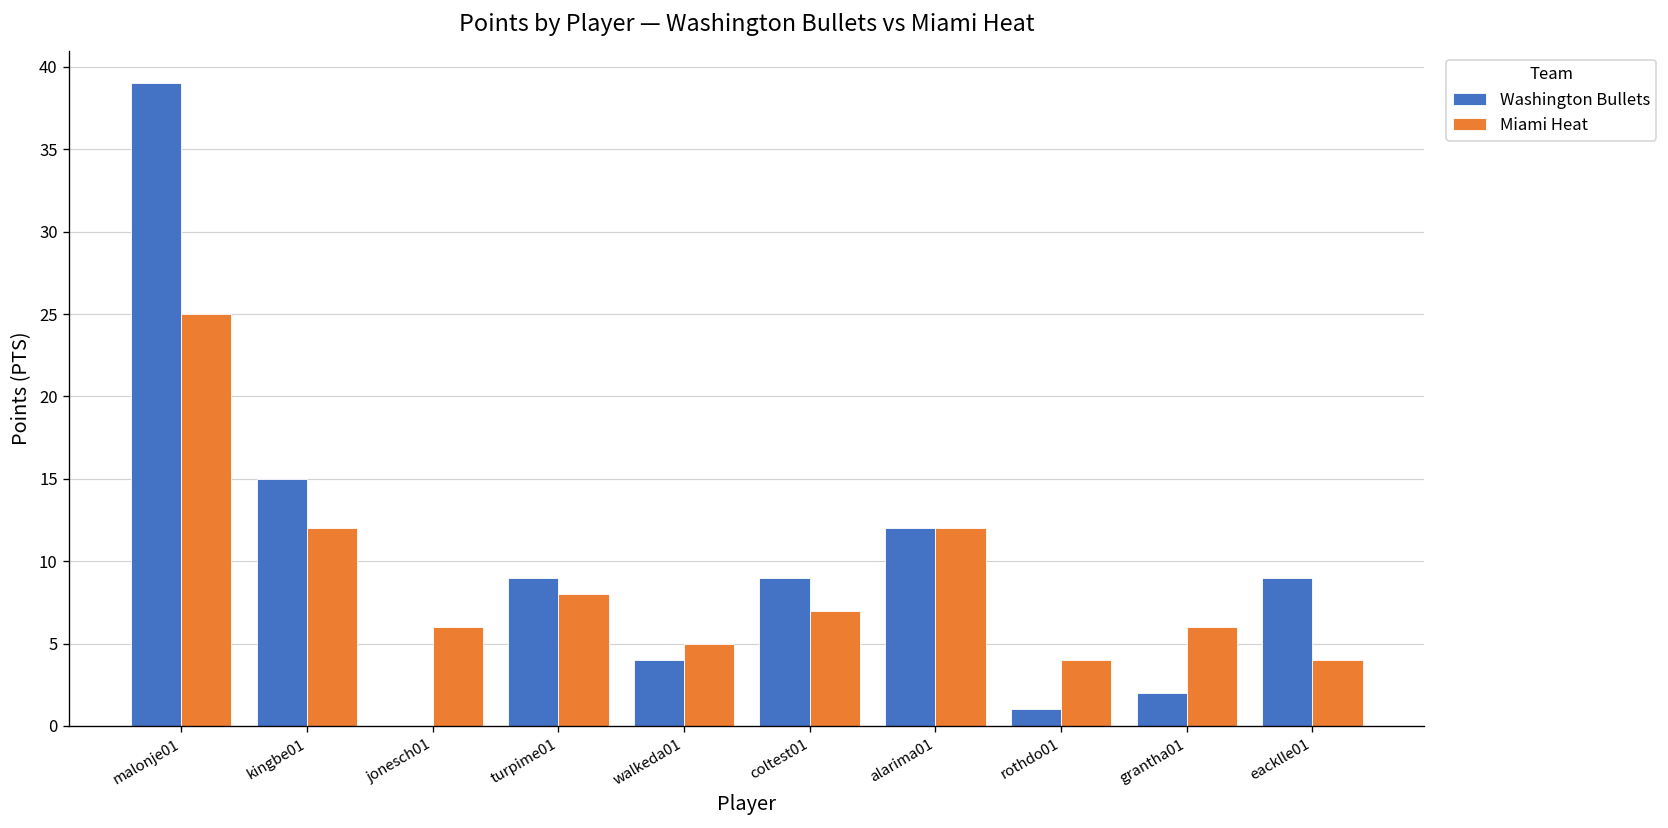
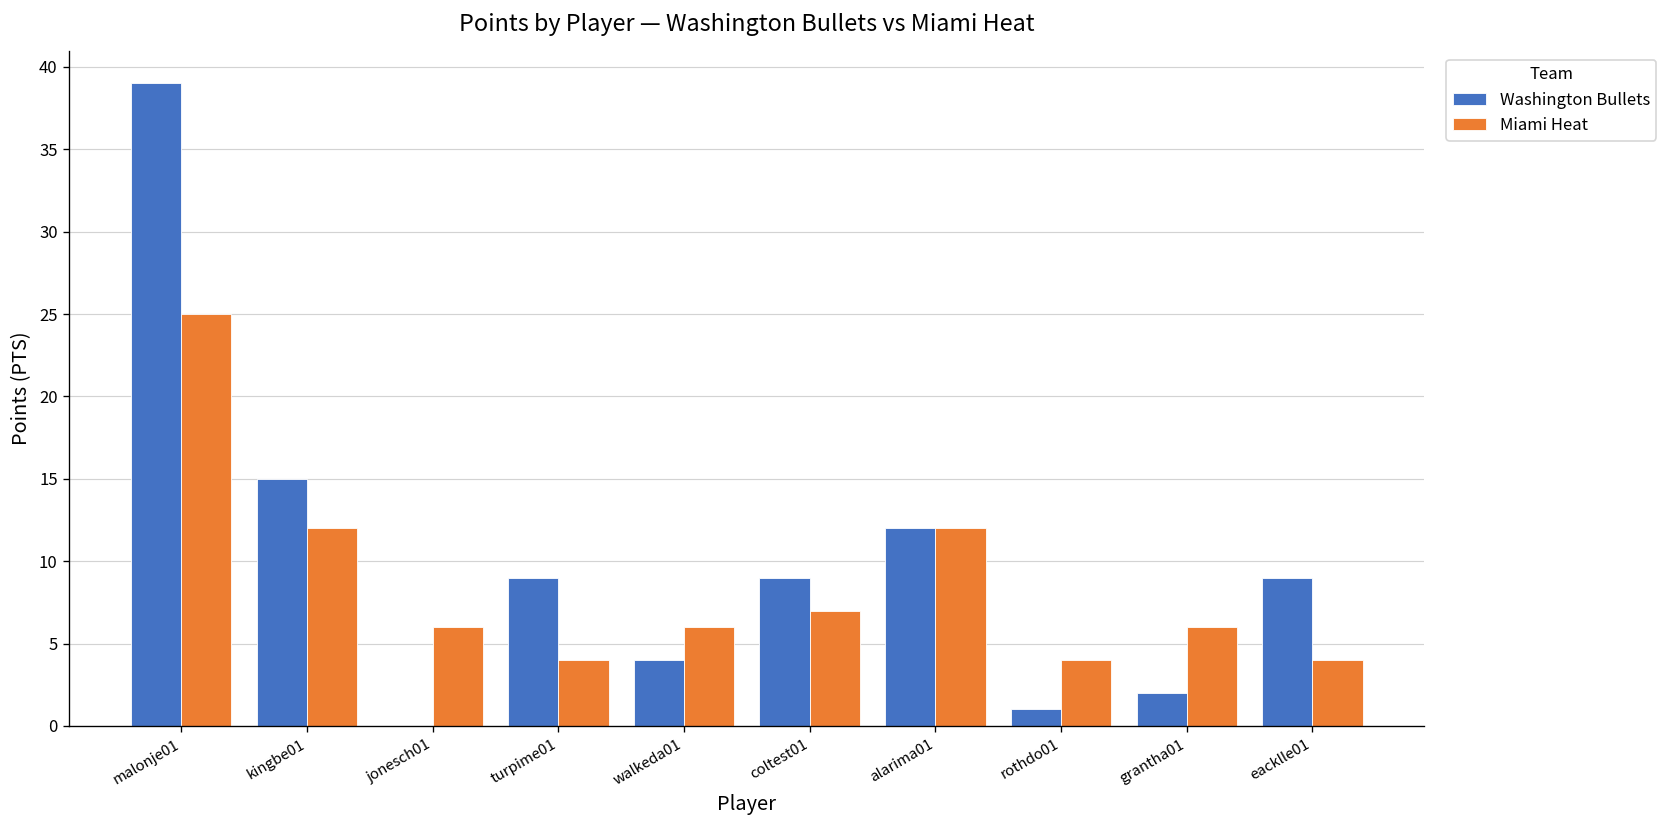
  {
    "Washington Bullets": {
      "malonje01": 39,
      "kingbe01": 15,
      "jonesch01": 0,
      "turpime01": 9,
      "walkeda01": 4,
      "coltest01": 9,
      "alarima01": 12,
      "rothdo01": 1,
      "grantha01": 2,
      "eacklle01": 9
    },
    "Miami Heat": {
      "malonje01": 25,
      "kingbe01": 12,
      "jonesch01": 6,
-     "turpime01": 8,
-     "walkeda01": 5,
+     "turpime01": 4,
+     "walkeda01": 6,
      "coltest01": 7,
      "alarima01": 12,
      "rothdo01": 4,
      "grantha01": 6,
      "eacklle01": 4
    }
  }
